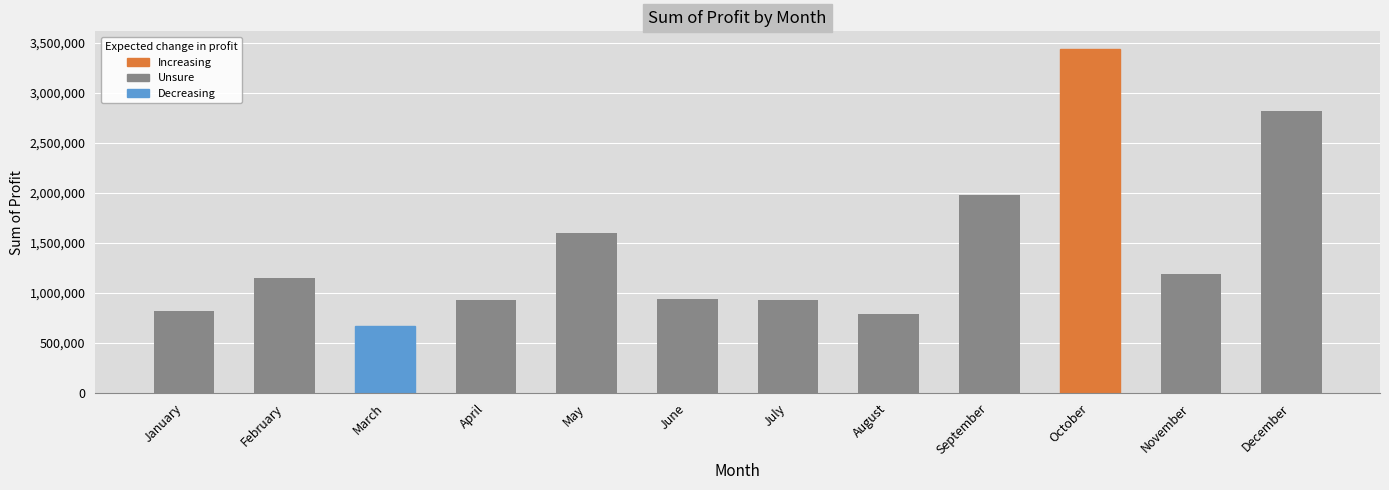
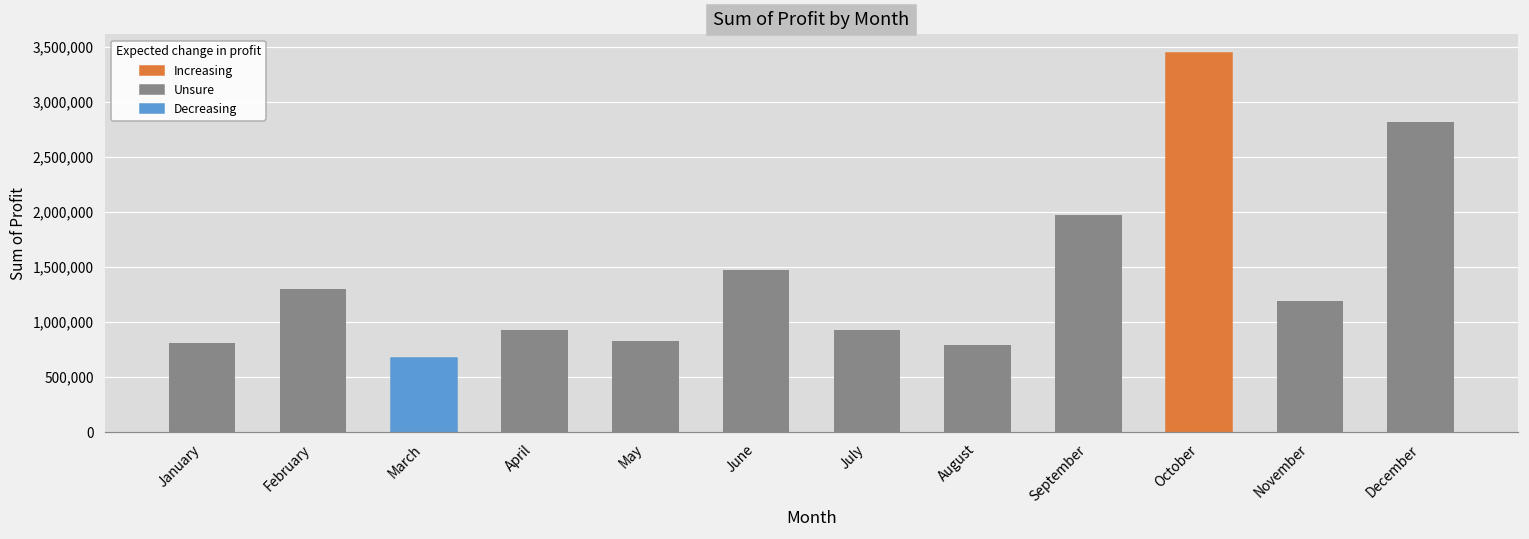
  {
    "January": "810,000",
-   "February": "1,150,000",
+   "February": "1,300,000",
    "March": "670,000",
    "April": "930,000",
-   "May": "1,600,000",
-   "June": "940,000",
+   "May": "830,000",
+   "June": "1,470,000",
    "July": "920,000",
    "August": "790,000",
    "September": "1,970,000",
    "October": "3,440,000",
    "November": "1,190,000",
    "December": "2,820,000"
  }
